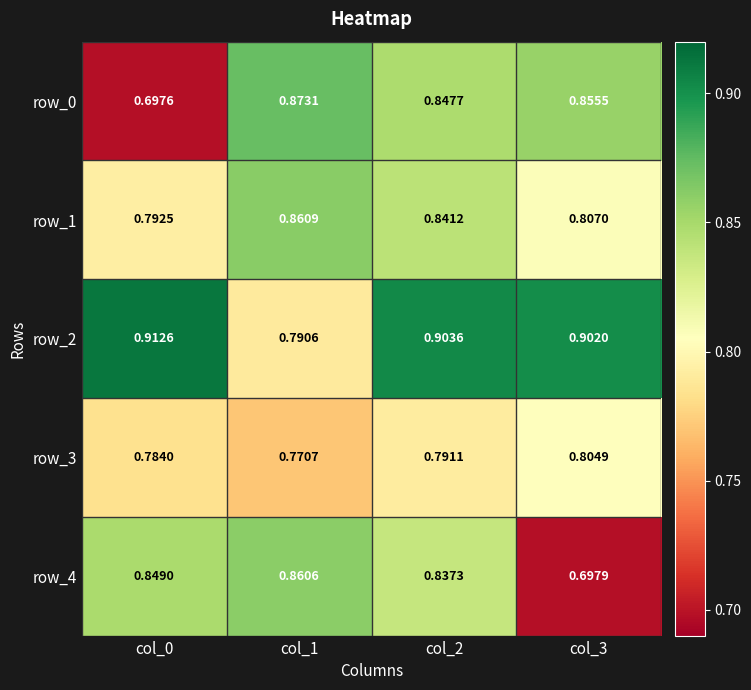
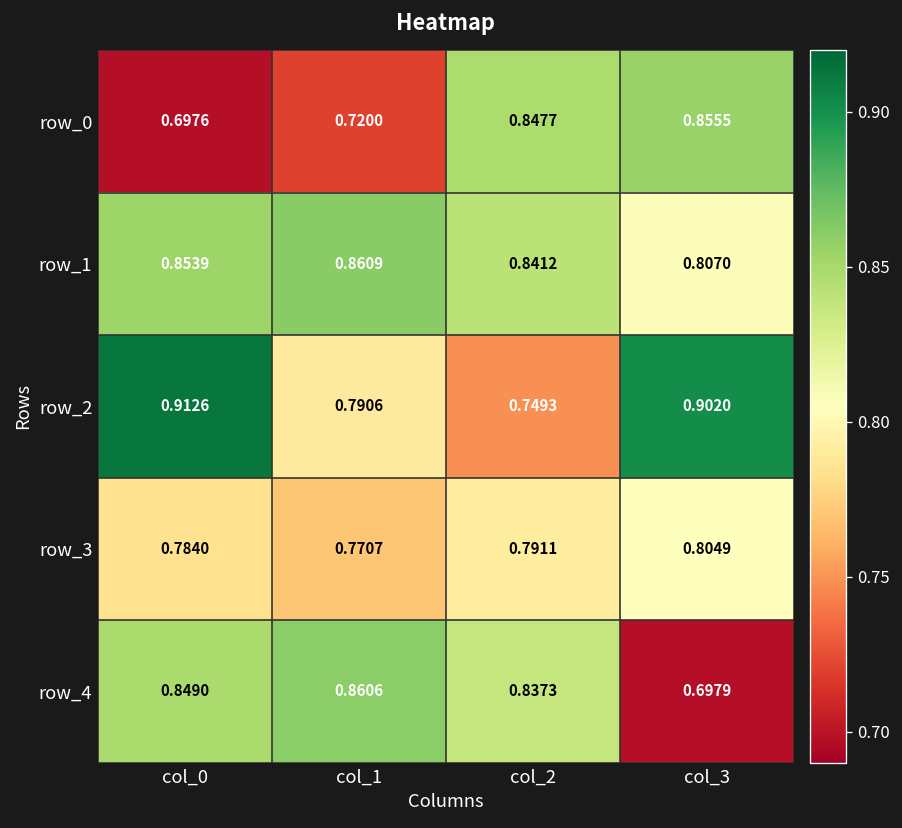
  {
    "row_0": {
      "col_0": 0.6976,
-     "col_1": 0.8731,
+     "col_1": 0.7200,
      "col_2": 0.8477,
      "col_3": 0.8555
    },
    "row_1": {
-     "col_0": 0.7925,
+     "col_0": 0.8539,
      "col_1": 0.8609,
      "col_2": 0.8412,
      "col_3": 0.8070
    },
    "row_2": {
      "col_0": 0.9126,
      "col_1": 0.7906,
-     "col_2": 0.9036,
+     "col_2": 0.7493,
      "col_3": 0.9020
    },
    "row_3": {
      "col_0": 0.7840,
      "col_1": 0.7707,
      "col_2": 0.7911,
      "col_3": 0.8049
    },
    "row_4": {
      "col_0": 0.8490,
      "col_1": 0.8606,
      "col_2": 0.8373,
      "col_3": 0.6979
    }
  }
